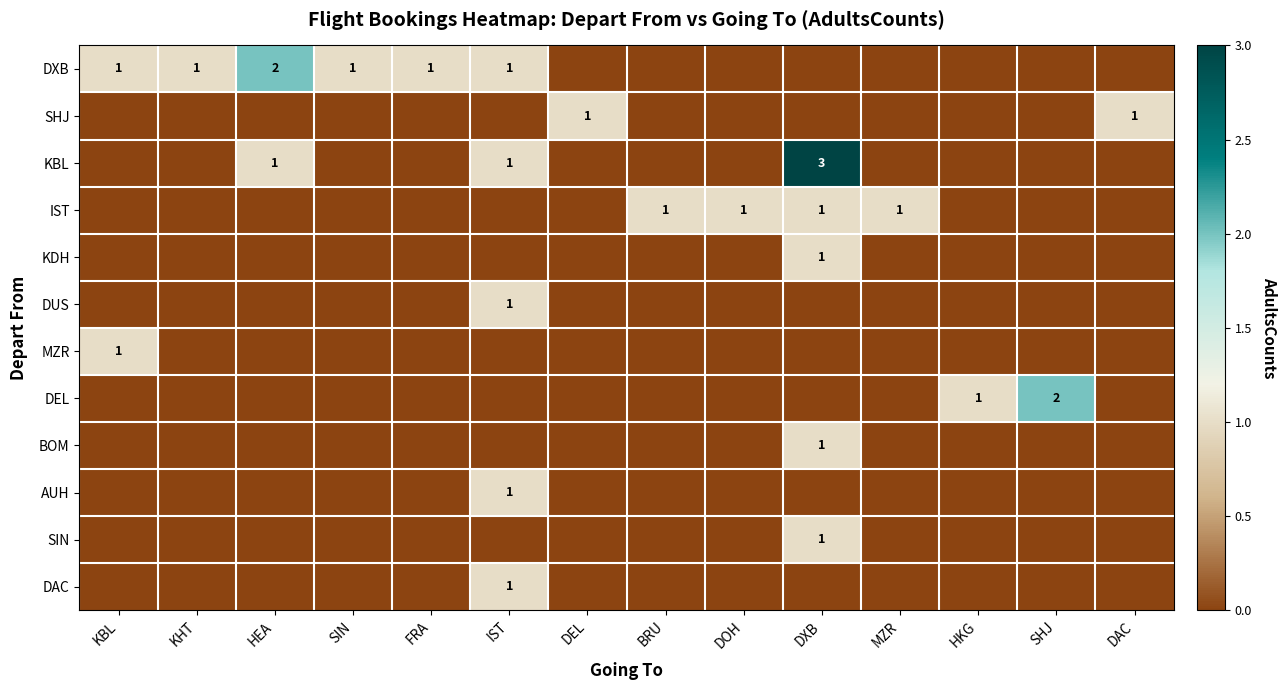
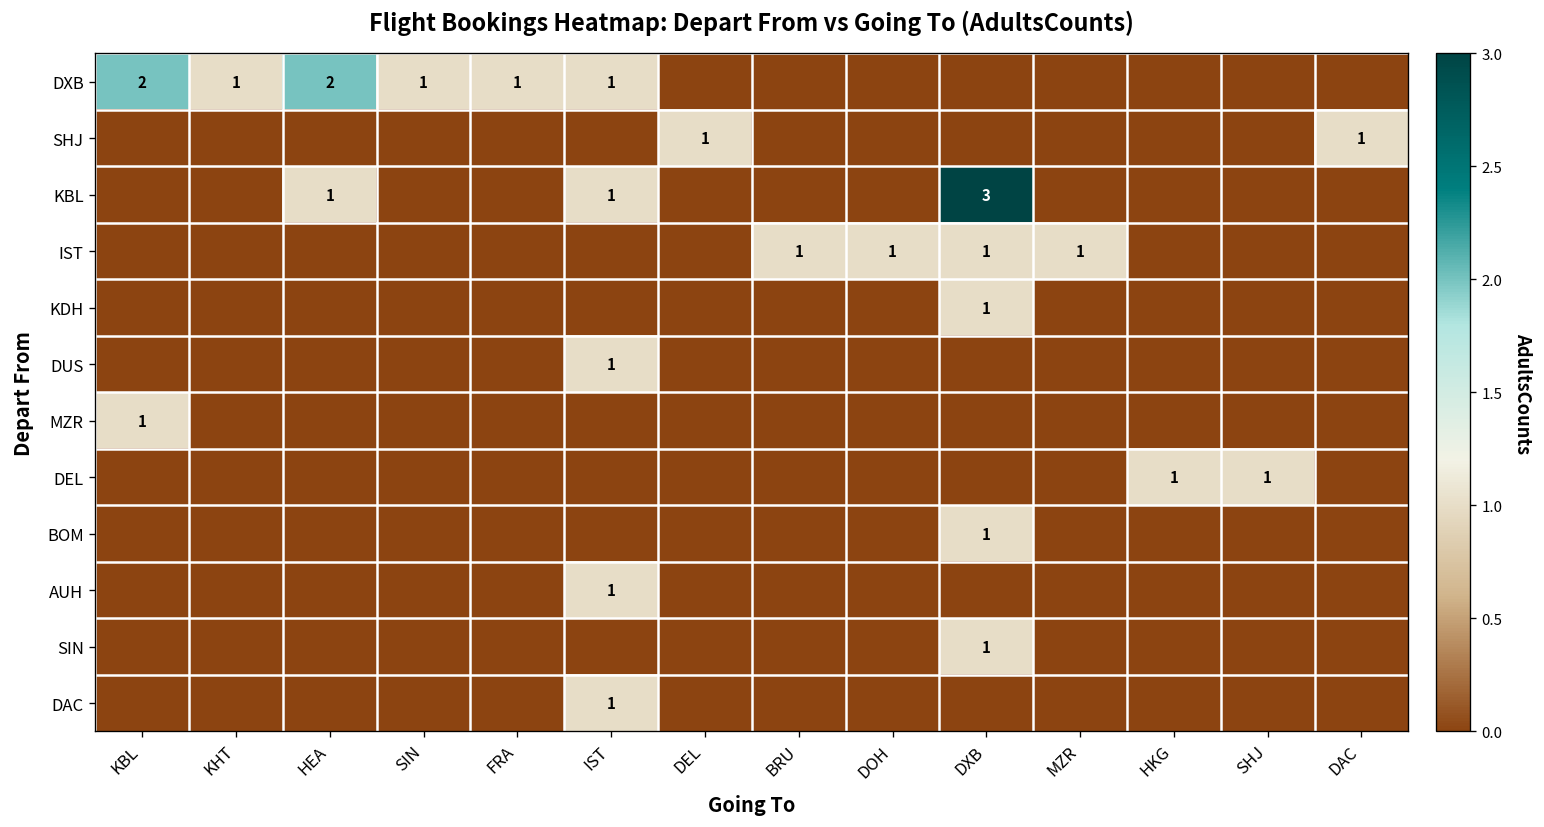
  {
    "DXB": {
-     "KBL": 1,
+     "KBL": 2,
      "KHT": 1,
      "HEA": 2,
      "SIN": 1,
      "FRA": 1,
      "IST": 1
    },
    "SHJ": {
      "DEL": 1,
      "DAC": 1
    },
    "KBL": {
      "HEA": 1,
      "IST": 1,
      "DXB": 3
    },
    "IST": {
      "BRU": 1,
      "DOH": 1,
      "DXB": 1,
      "MZR": 1
    },
    "KDH": {
      "DXB": 1
    },
    "DUS": {
      "IST": 1
    },
    "MZR": {
      "KBL": 1
    },
    "DEL": {
      "HKG": 1,
-     "SHJ": 2
+     "SHJ": 1
    },
    "BOM": {
      "DXB": 1
    },
    "AUH": {
      "IST": 1
    },
    "SIN": {
      "DXB": 1
    },
    "DAC": {
      "IST": 1
    }
  }
